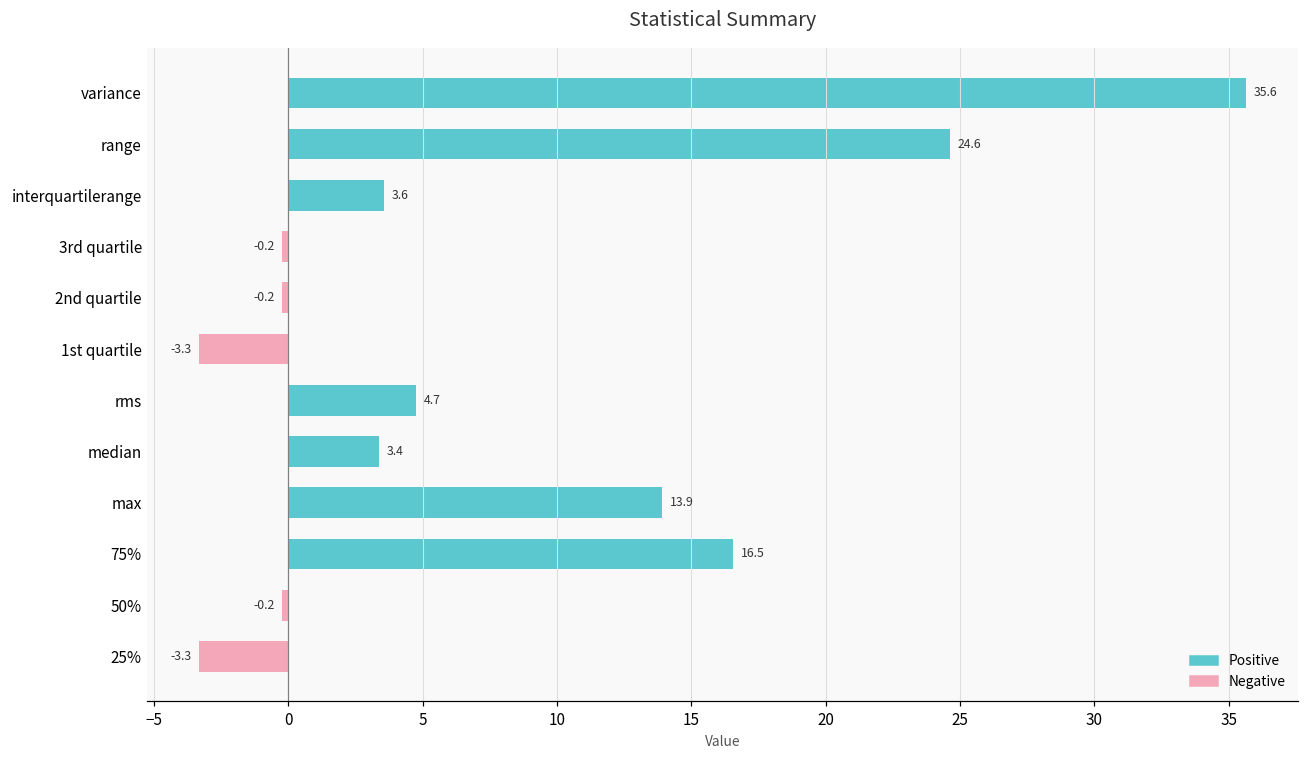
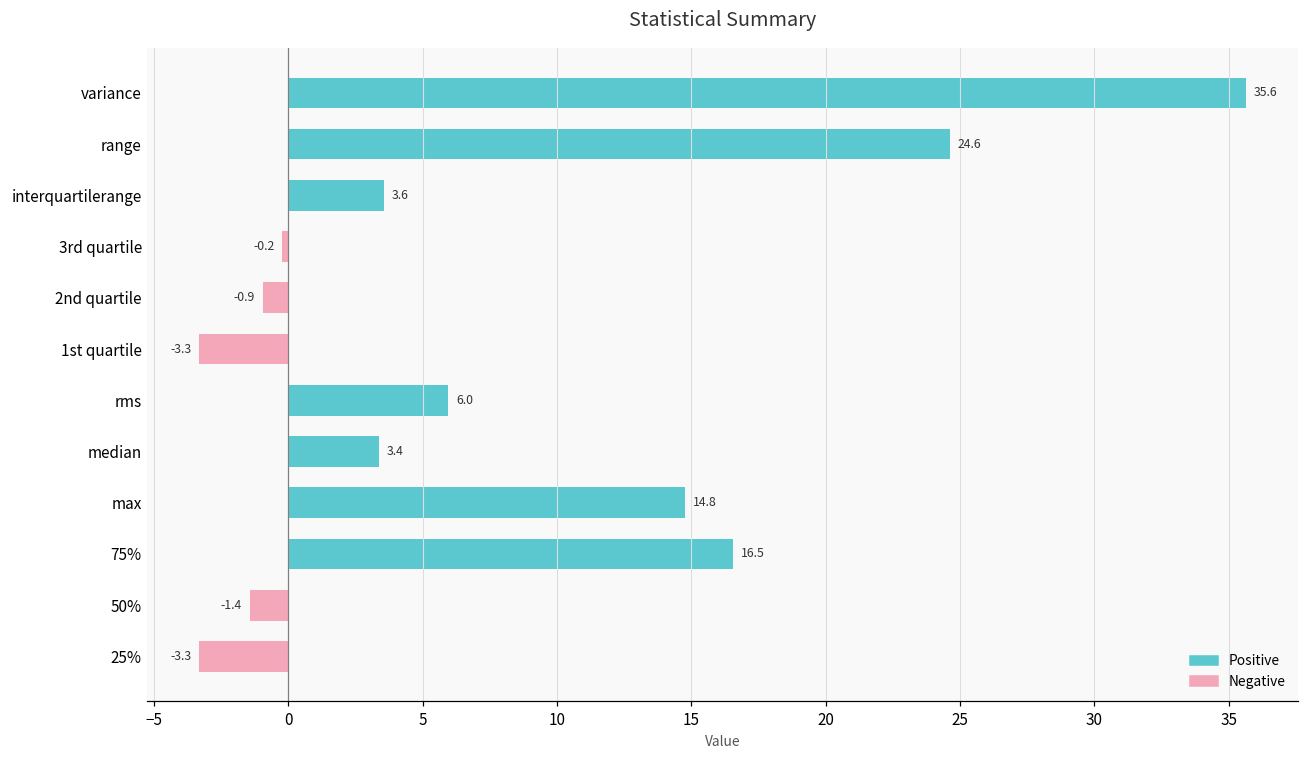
  {
    "variance": 35.6,
    "range": 24.6,
    "interquartilerange": 3.6,
    "3rd quartile": -0.2,
-   "2nd quartile": -0.2,
+   "2nd quartile": -0.9,
    "1st quartile": -3.3,
-   "rms": 4.7,
+   "rms": 6.0,
    "median": 3.4,
-   "max": 13.9,
+   "max": 14.8,
    "75%": 16.5,
-   "50%": -0.2,
+   "50%": -1.4,
    "25%": -3.3
  }
